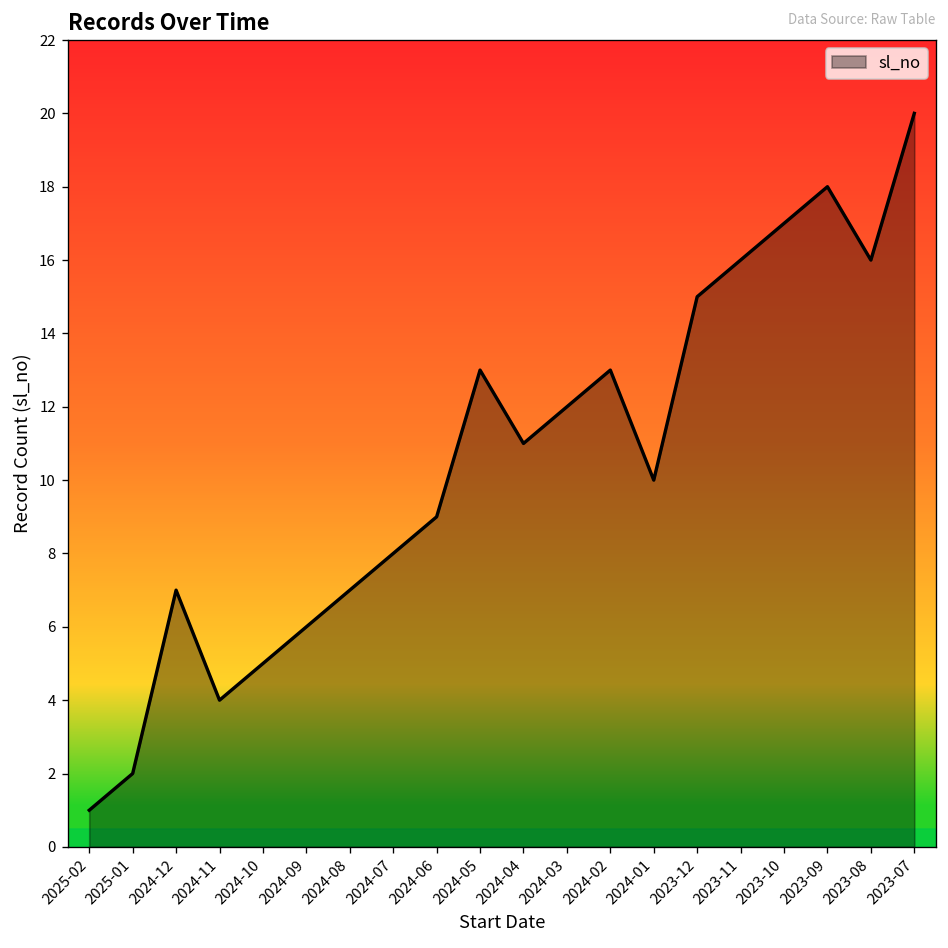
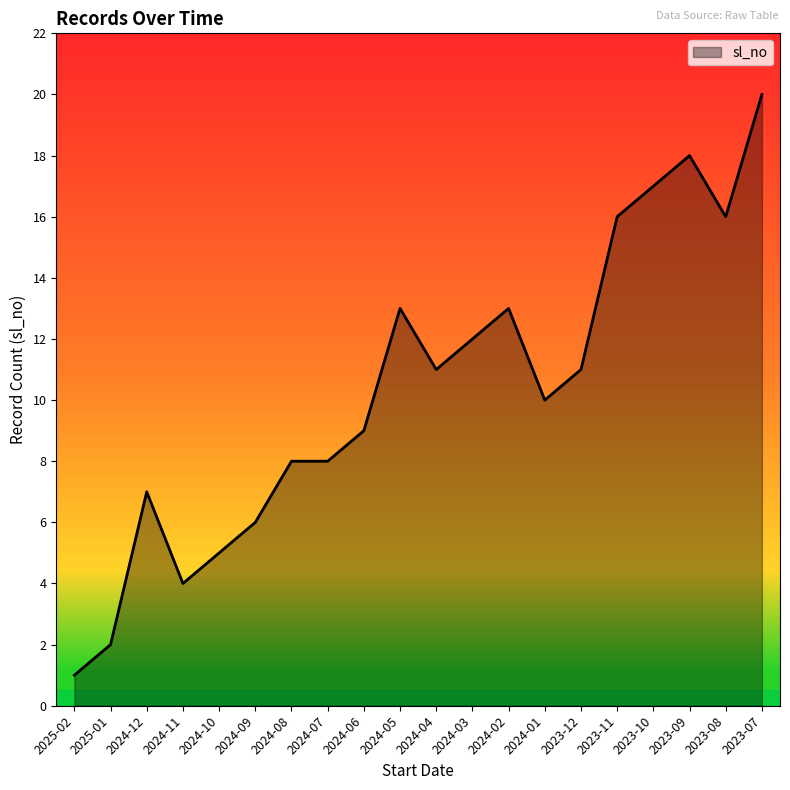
  {
    "2025-02": 1,
    "2025-01": 2,
    "2024-12": 7,
    "2024-11": 4,
    "2024-10": 5,
    "2024-09": 6,
-   "2024-08": 7,
+   "2024-08": 8,
    "2024-07": 8,
    "2024-06": 9,
    "2024-05": 13,
    "2024-04": 11,
    "2024-03": 12,
    "2024-02": 13,
    "2024-01": 10,
-   "2023-12": 15,
+   "2023-12": 11,
    "2023-11": 16,
    "2023-10": 17,
    "2023-09": 18,
    "2023-08": 16,
    "2023-07": 20
  }
